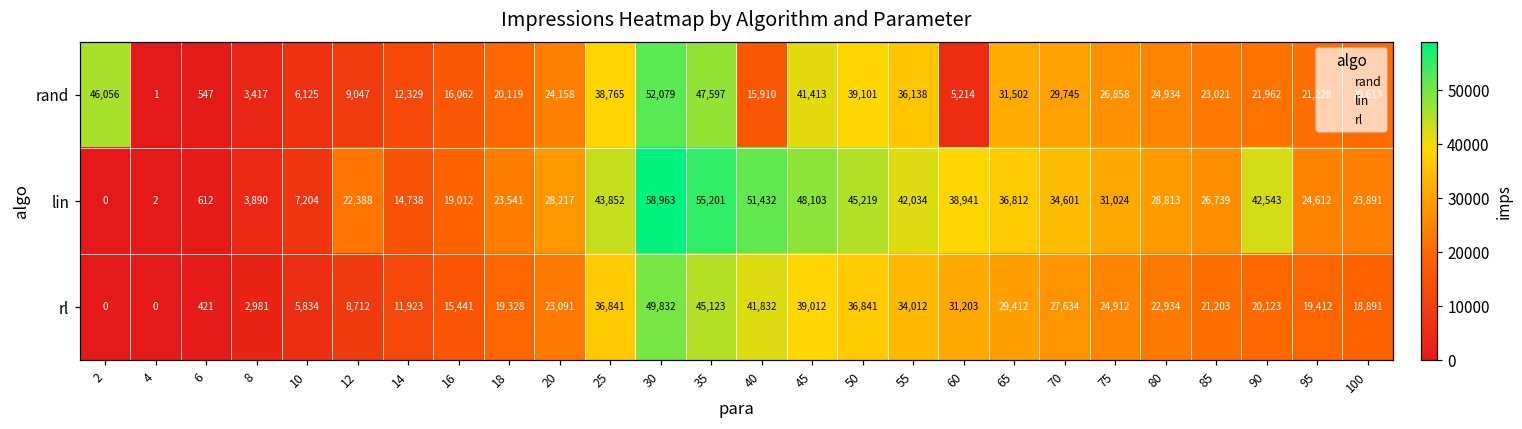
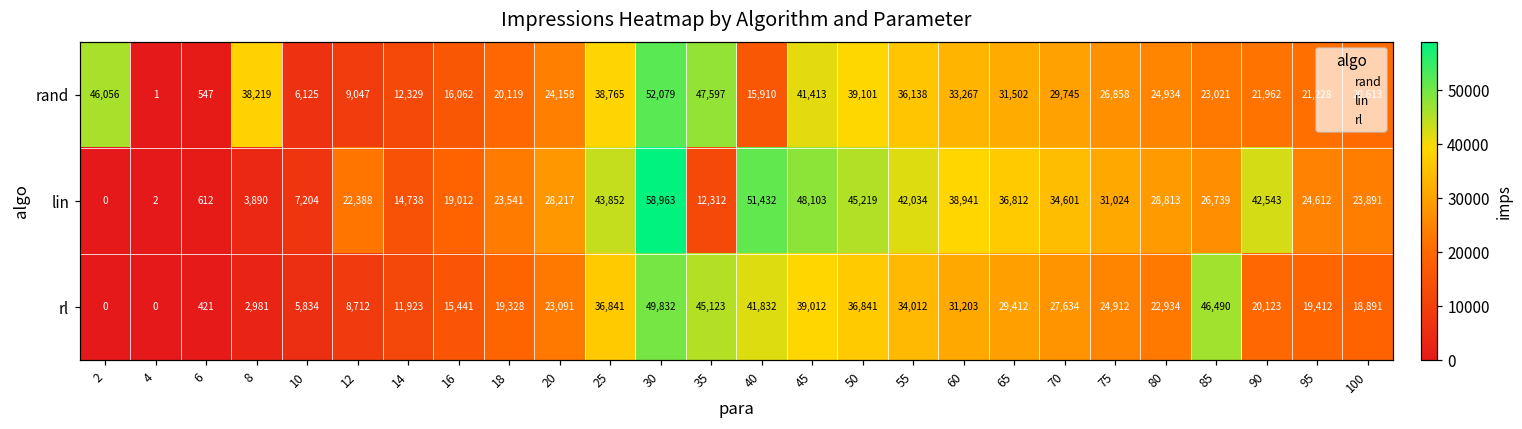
  {
    "rand": {
      "2": "46,056",
      "4": "1",
      "6": "547",
-     "8": "3,417",
+     "8": "38,219",
      "10": "6,125",
      "12": "9,047",
      "14": "12,329",
      "16": "16,062",
      "18": "20,119",
      "20": "24,158",
      "25": "38,765",
      "30": "52,079",
      "35": "47,597",
      "40": "15,910",
      "45": "41,413",
      "50": "39,101",
      "55": "36,138",
-     "60": "5,214",
+     "60": "33,267",
      "65": "31,502",
      "70": "29,745",
      "75": "26,858",
      "80": "24,934",
      "85": "23,021",
      "90": "21,962"
    },
    "lin": {
      "2": "0",
      "4": "2",
      "6": "612",
      "8": "3,890",
      "10": "7,204",
      "12": "22,388",
      "14": "14,738",
      "16": "19,012",
      "18": "23,541",
      "20": "28,217",
      "25": "43,852",
      "30": "58,963",
-     "35": "55,201",
+     "35": "12,312",
      "40": "51,432",
      "45": "48,103",
      "50": "45,219",
      "55": "42,034",
      "60": "38,941",
      "65": "36,812",
      "70": "34,601",
      "75": "31,024",
      "80": "28,813",
      "85": "26,739",
      "90": "42,543",
      "95": "24,612",
      "100": "23,891"
    },
    "rl": {
      "2": "0",
      "4": "0",
      "6": "421",
      "8": "2,981",
      "10": "5,834",
      "12": "8,712",
      "14": "11,923",
      "16": "15,441",
      "18": "19,328",
      "20": "23,091",
      "25": "36,841",
      "30": "49,832",
      "35": "45,123",
      "40": "41,832",
      "45": "39,012",
      "50": "36,841",
      "55": "34,012",
      "60": "31,203",
      "65": "29,412",
      "70": "27,634",
      "75": "24,912",
      "80": "22,934",
-     "85": "21,203",
+     "85": "46,490",
      "90": "20,123",
      "95": "19,412",
      "100": "18,891"
    }
  }
